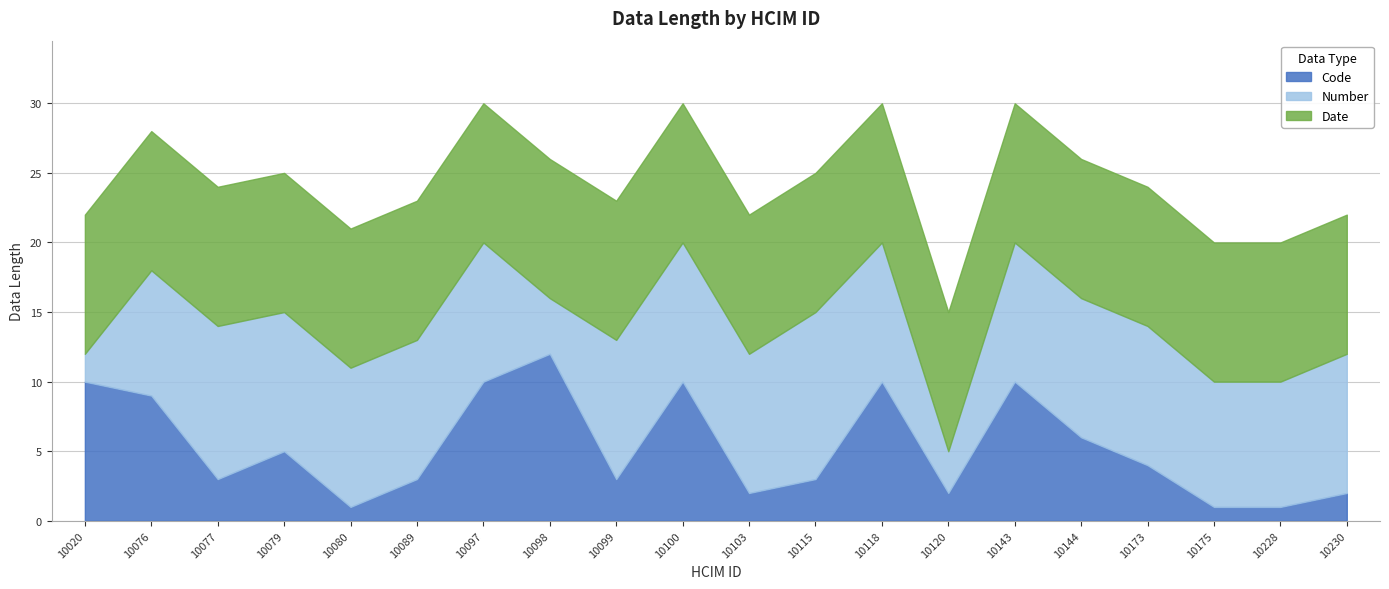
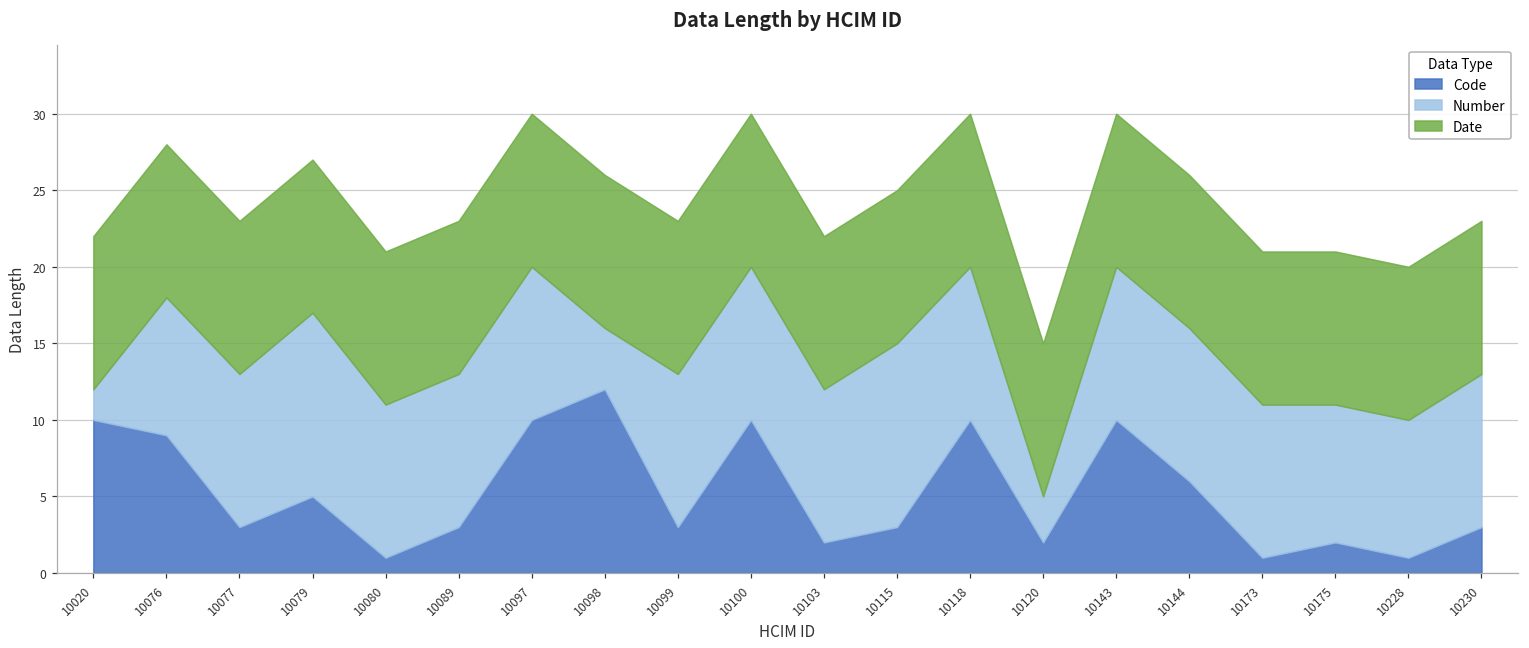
  {
    "Code": {
      "10020": 10,
      "10076": 9,
      "10077": 3,
      "10079": 5,
      "10080": 1,
      "10089": 3,
      "10097": 10,
      "10098": 12,
      "10099": 3,
      "10100": 10,
      "10103": 2,
      "10115": 3,
      "10118": 10,
      "10120": 2,
      "10143": 10,
      "10144": 6,
-     "10173": 4,
-     "10175": 1,
+     "10173": 1,
+     "10175": 2,
      "10228": 1,
-     "10230": 2
+     "10230": 3
    },
    "Number": {
      "10020": 2,
      "10076": 9,
-     "10077": 11,
-     "10079": 10,
+     "10077": 10,
+     "10079": 12,
      "10080": 10,
      "10089": 10,
      "10097": 10,
      "10098": 4,
      "10099": 10,
      "10100": 10,
      "10103": 10,
      "10115": 12,
      "10118": 10,
      "10120": 3,
      "10143": 10,
      "10144": 10,
      "10173": 10,
      "10175": 9,
      "10228": 9,
      "10230": 10
    },
    "Date": {
      "10020": 10,
      "10076": 10,
      "10077": 10,
      "10079": 10,
      "10080": 10,
      "10089": 10,
      "10097": 10,
      "10098": 10,
      "10099": 10,
      "10100": 10,
      "10103": 10,
      "10115": 10,
      "10118": 10,
      "10120": 10,
      "10143": 10,
      "10144": 10,
      "10173": 10,
      "10175": 10,
      "10228": 10,
      "10230": 10
    }
  }
